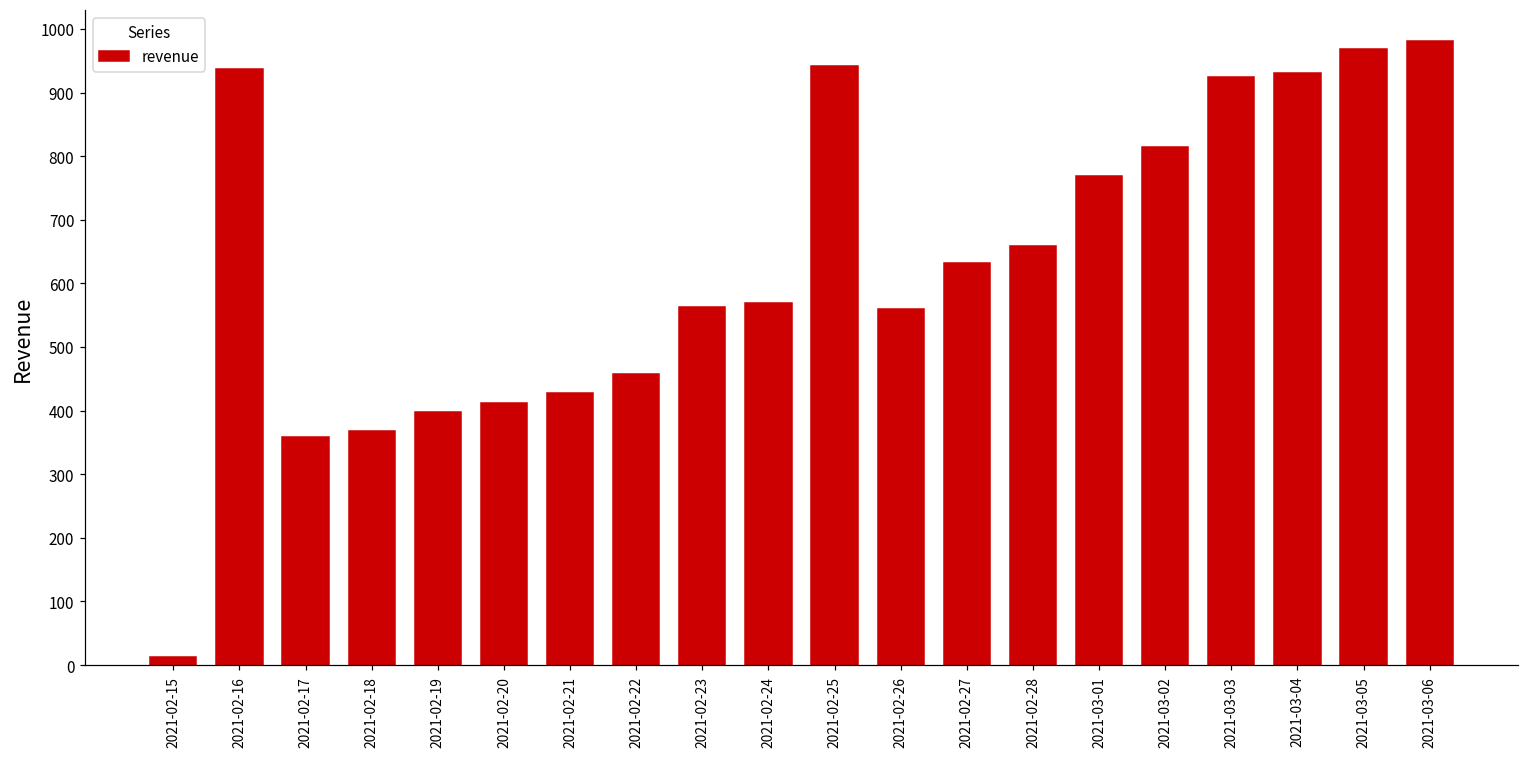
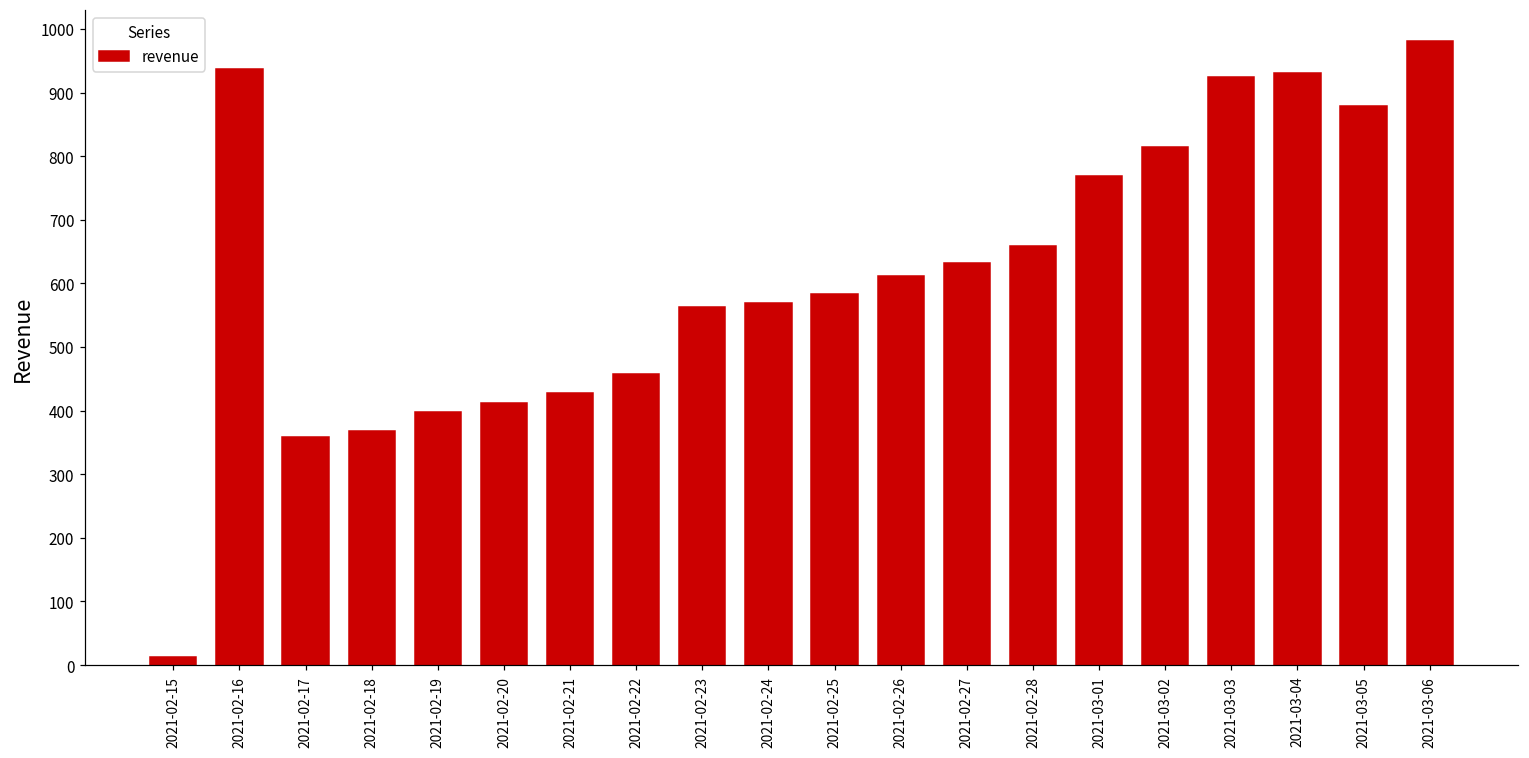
  {
    "2021-02-15": 10,
    "2021-02-16": 940,
    "2021-02-17": 360,
    "2021-02-18": 370,
    "2021-02-19": 400,
    "2021-02-20": 410,
    "2021-02-21": 430,
    "2021-02-22": 460,
    "2021-02-23": 560,
    "2021-02-24": 570,
-   "2021-02-25": 940,
-   "2021-02-26": 560,
+   "2021-02-25": 580,
+   "2021-02-26": 610,
    "2021-02-27": 630,
    "2021-02-28": 660,
    "2021-03-01": 770,
    "2021-03-02": 810,
    "2021-03-03": 920,
    "2021-03-04": 930,
-   "2021-03-05": 970,
+   "2021-03-05": 880,
    "2021-03-06": 980
  }
